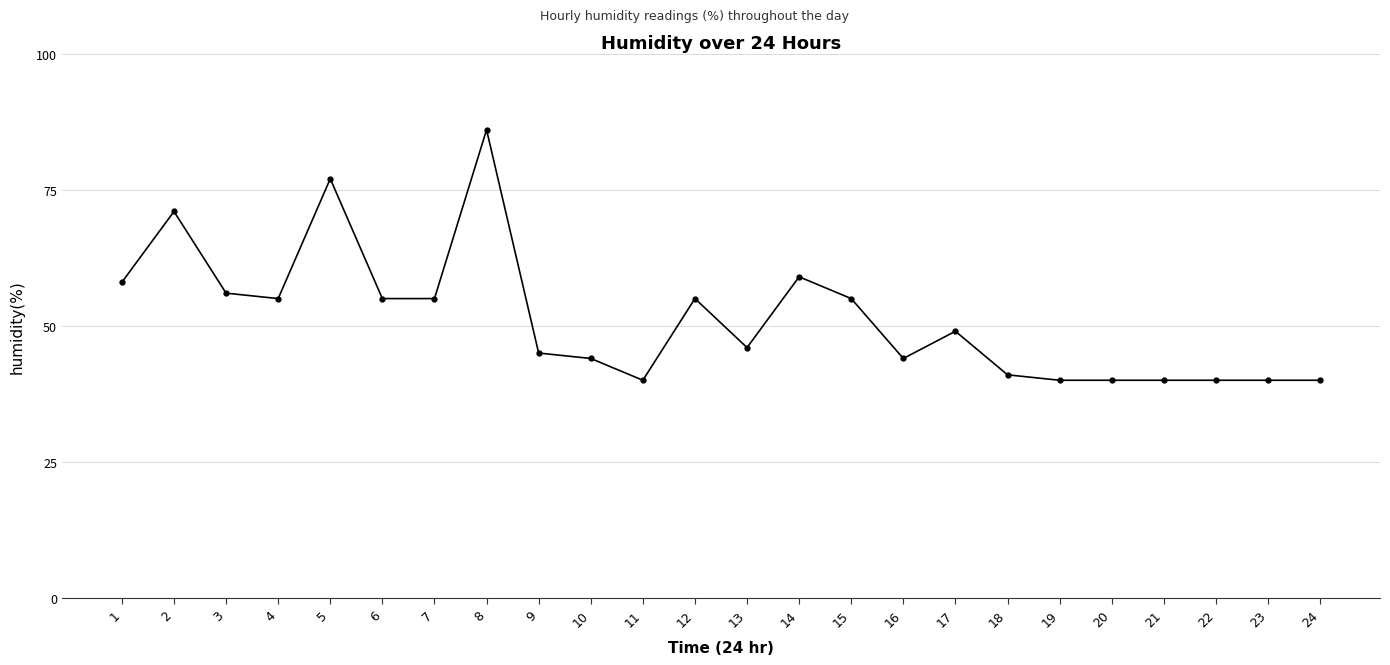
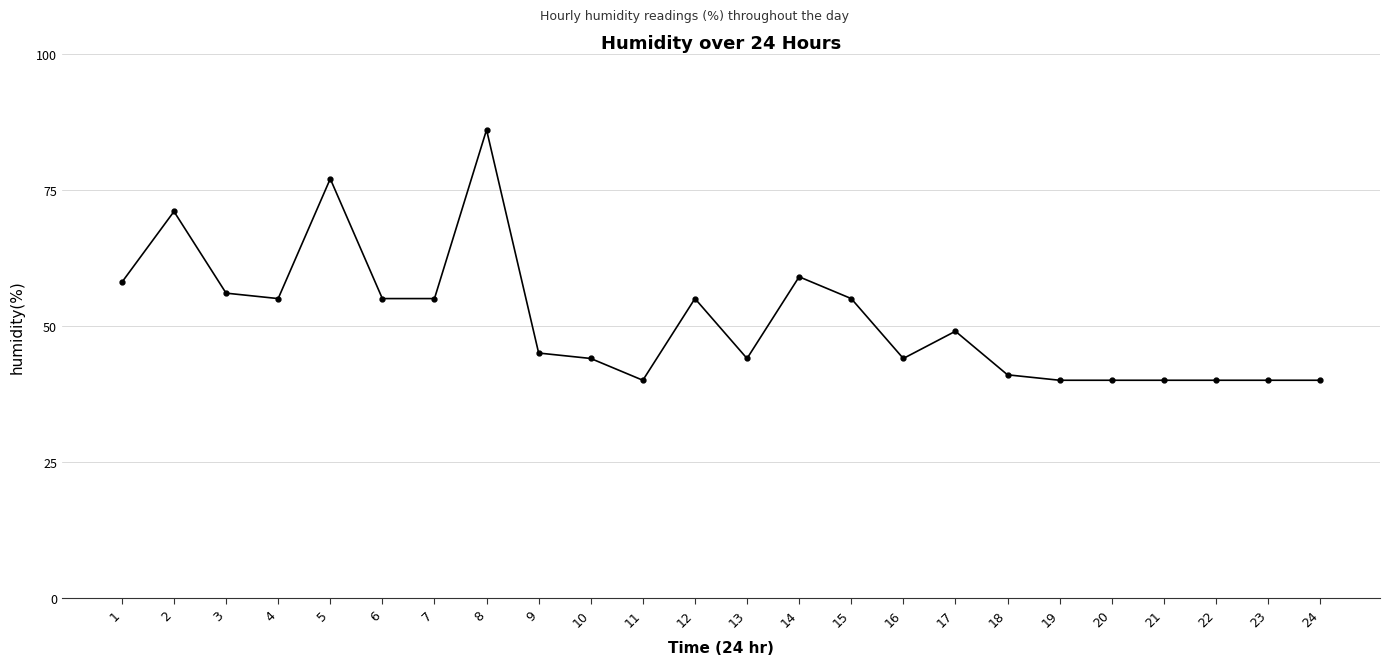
  {
    "1": 58,
    "2": 71,
    "3": 56,
    "4": 55,
    "5": 77,
    "6": 55,
    "7": 55,
    "8": 86,
    "9": 45,
    "10": 44,
    "11": 40,
    "12": 55,
-   "13": 46,
+   "13": 44,
    "14": 59,
    "15": 55,
    "16": 44,
    "17": 49,
    "18": 41,
    "19": 40,
    "20": 40,
    "21": 40,
    "22": 40,
    "23": 40,
    "24": 40
  }
